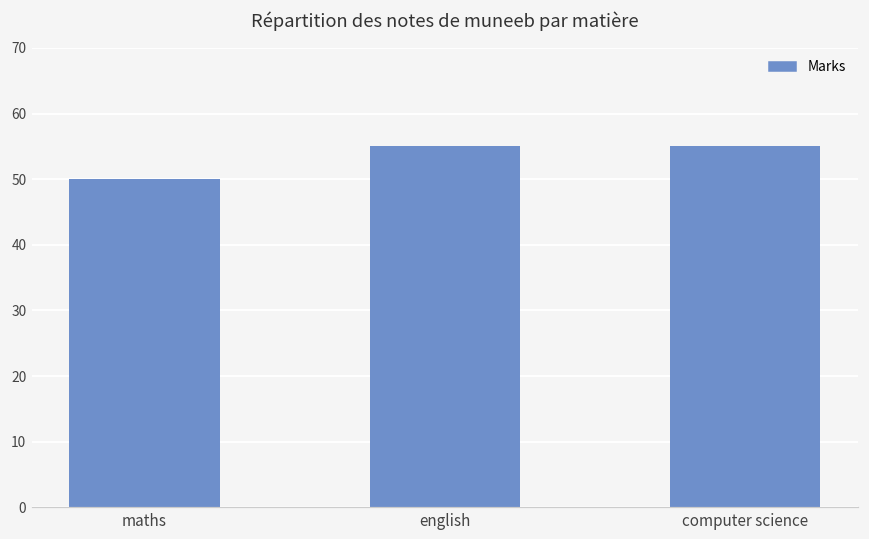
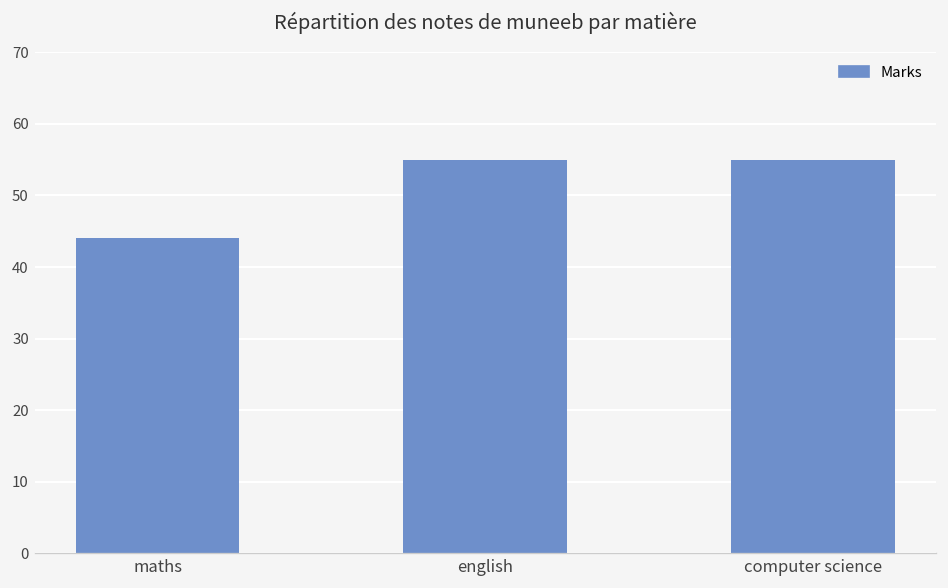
  {
-   "maths": 50,
+   "maths": 44,
    "english": 55,
    "computer science": 55
  }
